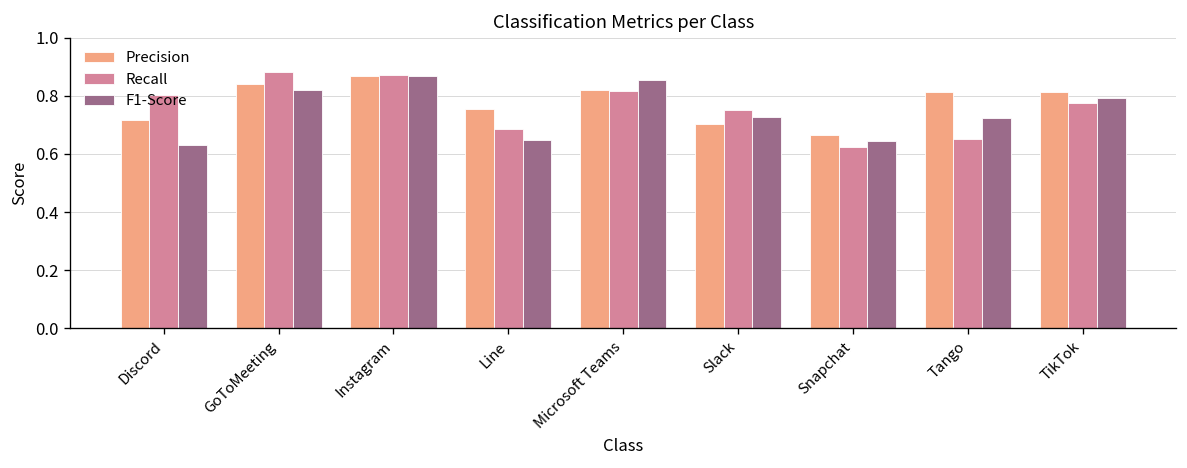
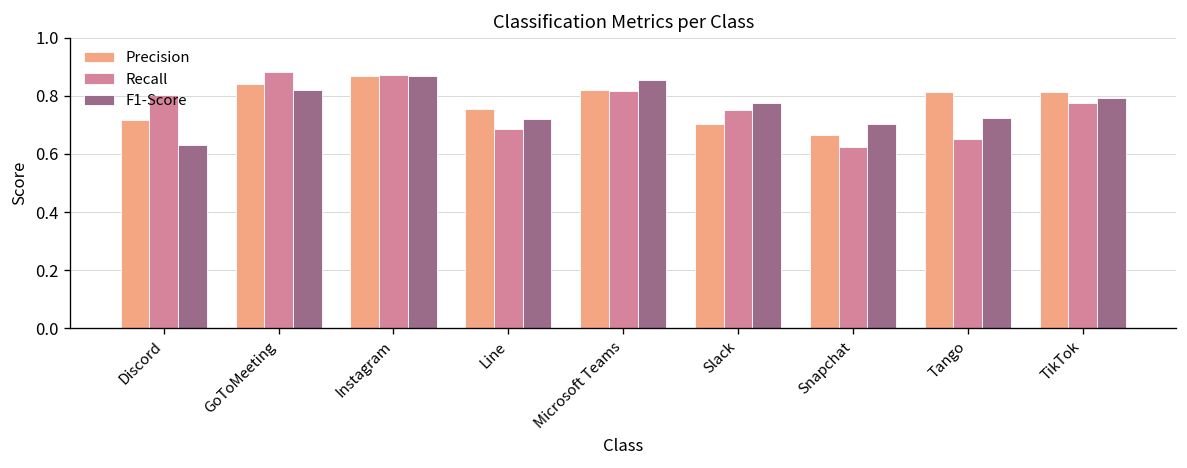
  {
    "F1-Score": {
      "Discord": 0.63,
      "GoToMeeting": 0.82,
      "Instagram": 0.87,
-     "Line": 0.65,
+     "Line": 0.72,
      "Microsoft Teams": 0.85,
-     "Slack": 0.73,
-     "Snapchat": 0.64,
+     "Slack": 0.77,
+     "Snapchat": 0.70,
      "Tango": 0.72,
      "TikTok": 0.79
    }
  }
